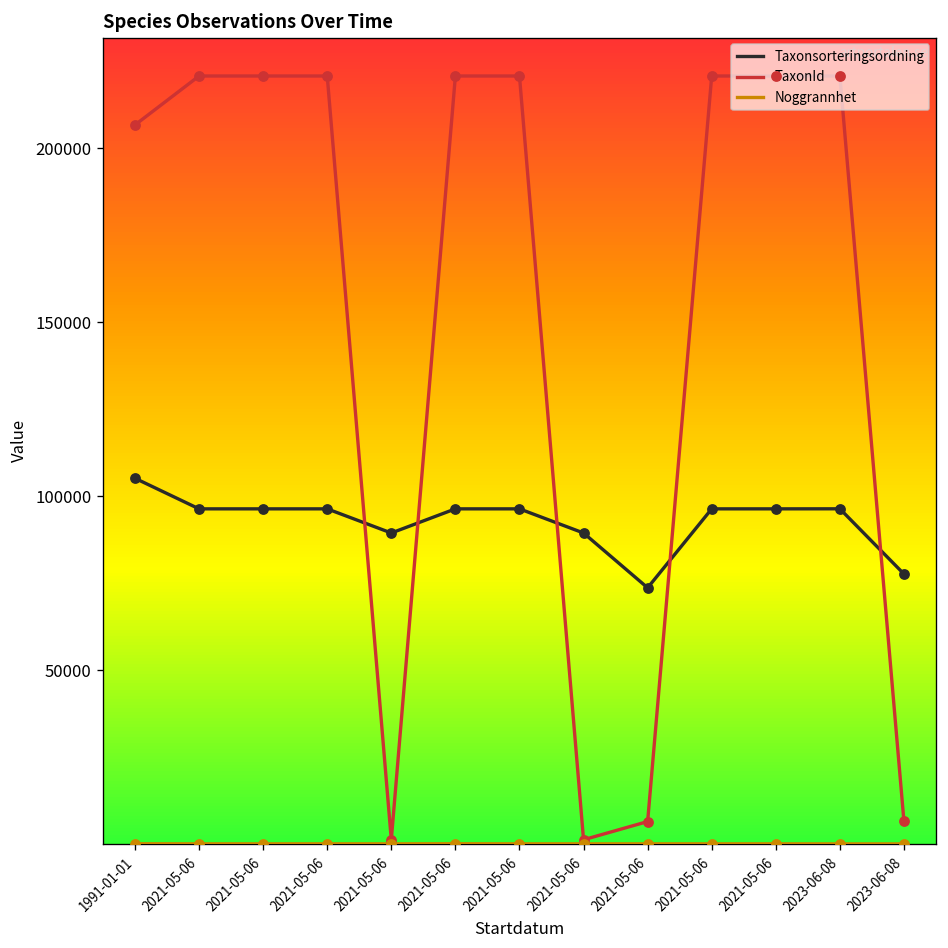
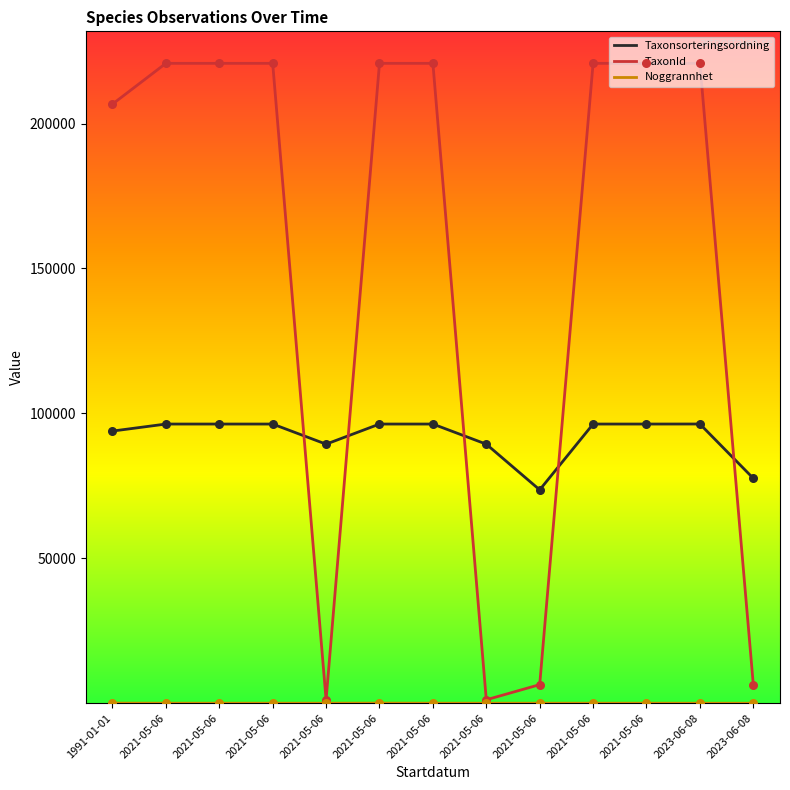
  {
    "Taxonsorteringsordning": {
-     "1991-01-01": 105000
+     "1991-01-01": 94000
    },
    "TaxonId": {
      "1991-01-01": 207000
    },
    "Noggrannhet": {
      "1991-01-01": 0
    }
  }
